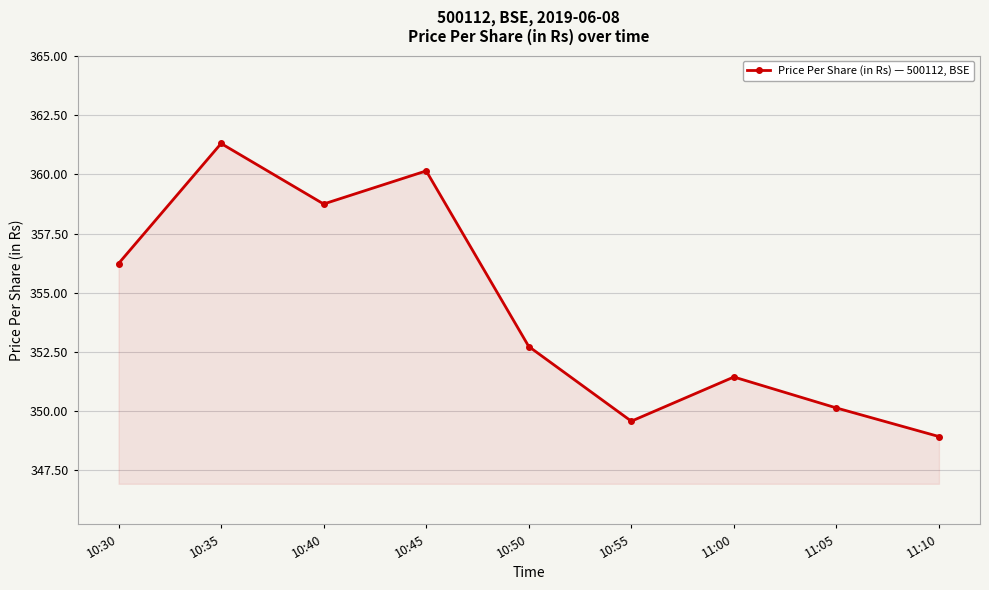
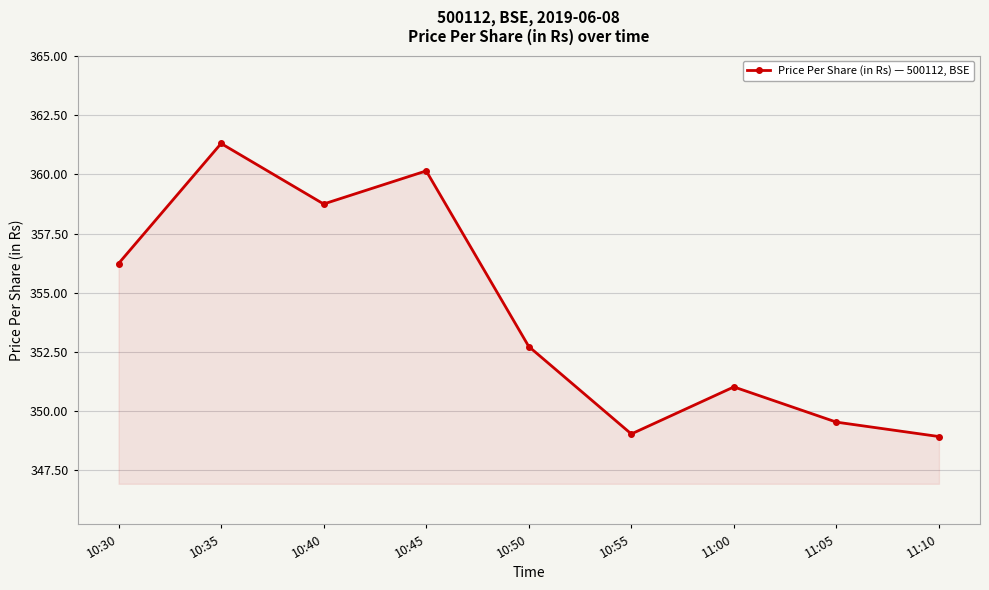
  {
    "10:30": 356.2,
    "10:35": 361.3,
    "10:40": 358.8,
    "10:45": 360.2,
    "10:50": 352.7,
-   "10:55": 349.6,
-   "11:00": 351.4,
-   "11:05": 350.1,
+   "10:55": 349.0,
+   "11:00": 351.0,
+   "11:05": 349.5,
    "11:10": 348.9
  }
